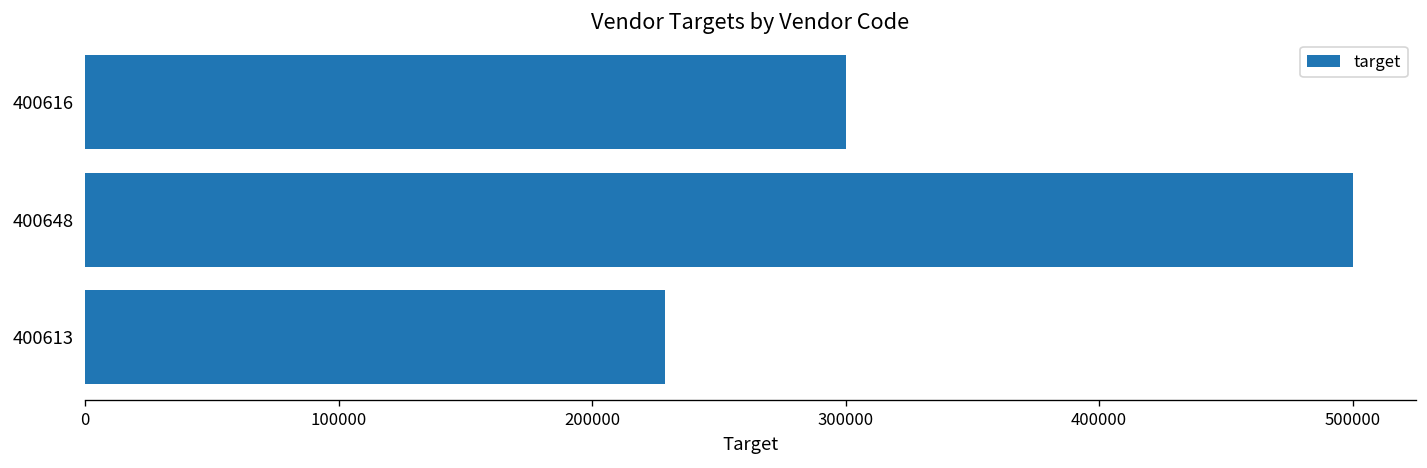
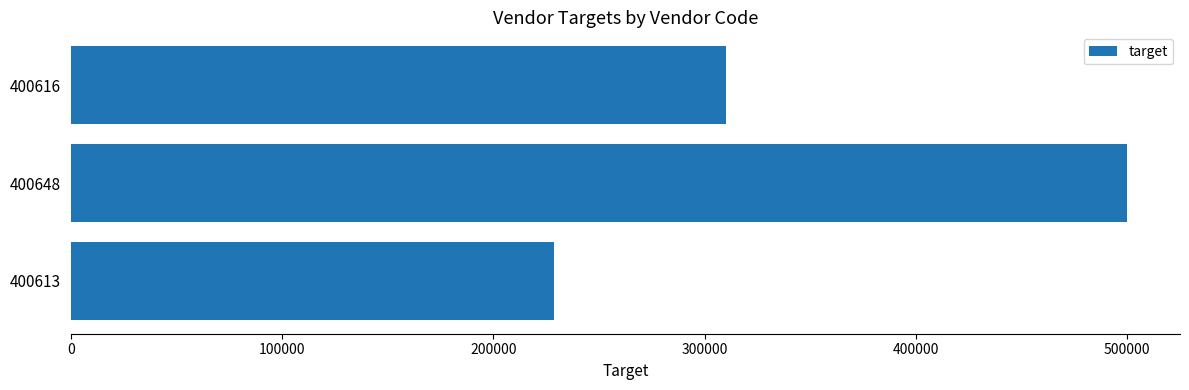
  {
-   "400616": 300000,
+   "400616": 310000,
    "400648": 500000,
    "400613": 229000
  }
